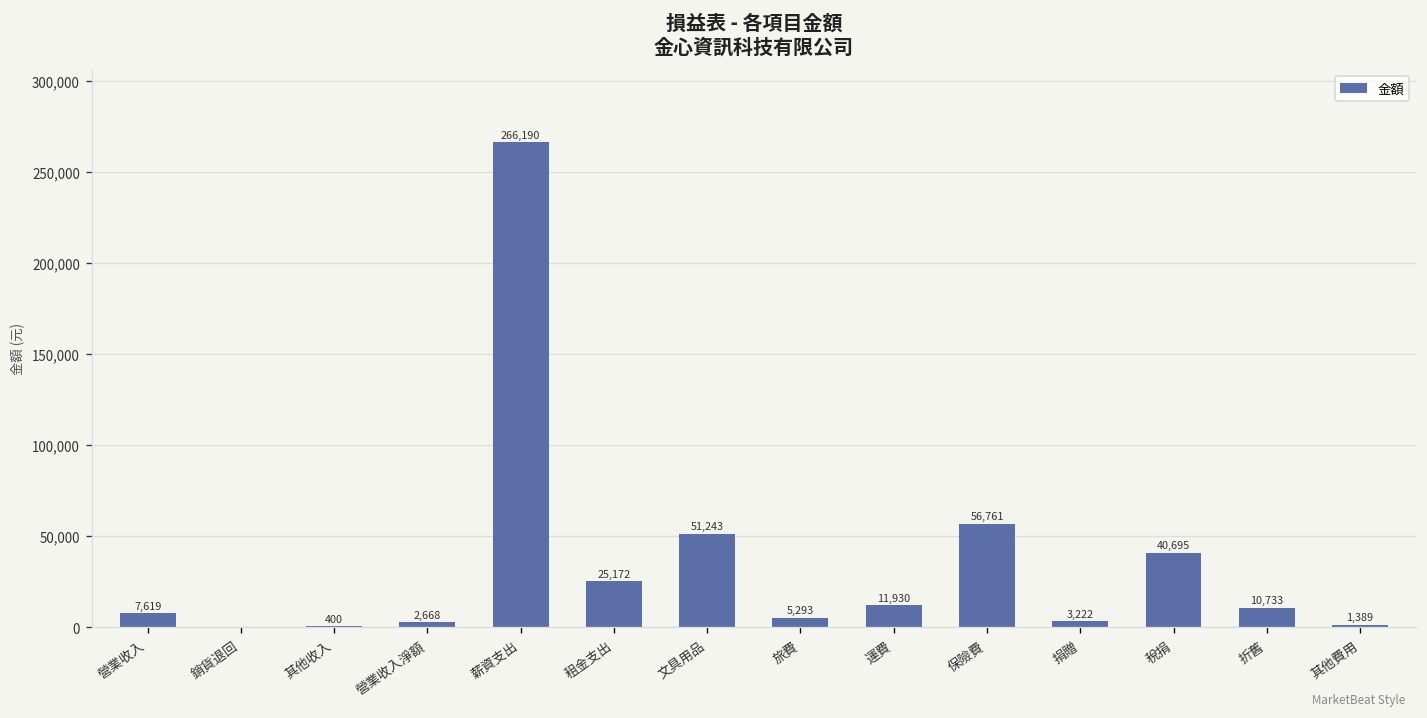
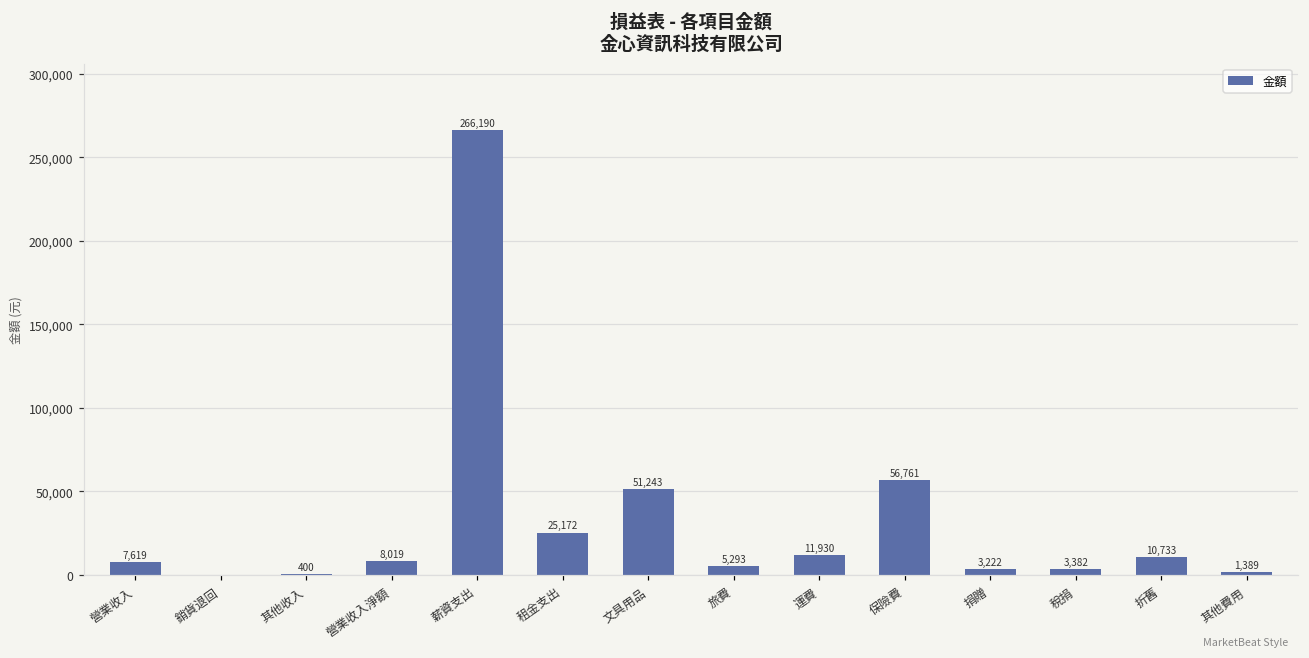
  {
    "營業收入": "7,619",
    "其他收入": "400",
-   "營業收入淨額": "2,668",
+   "營業收入淨額": "8,019",
    "薪資支出": "266,190",
    "租金支出": "25,172",
    "文具用品": "51,243",
    "旅費": "5,293",
    "運費": "11,930",
    "保險費": "56,761",
    "捐贈": "3,222",
-   "稅捐": "40,695",
+   "稅捐": "3,382",
    "折舊": "10,733",
    "其他費用": "1,389"
  }
